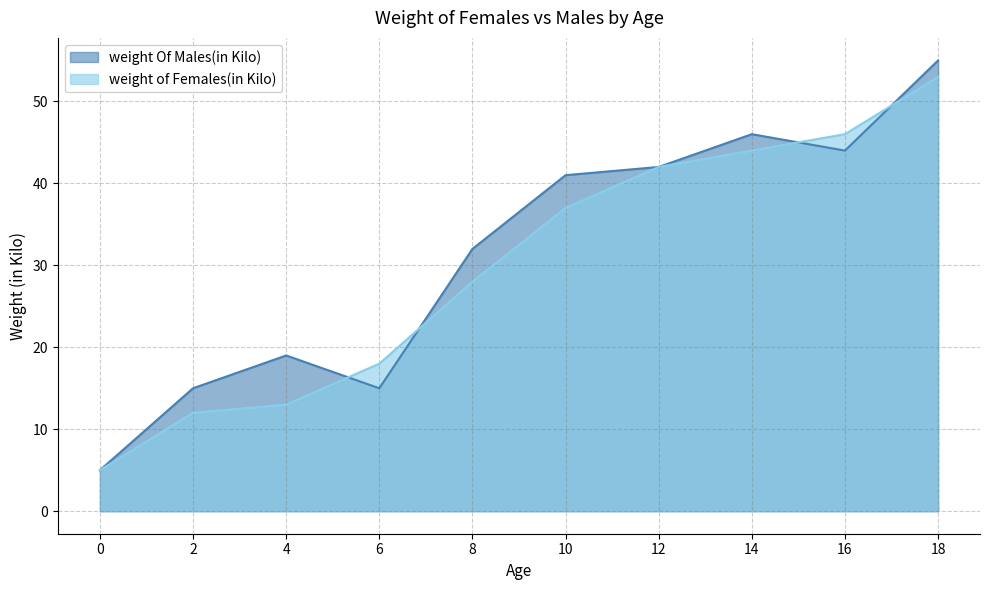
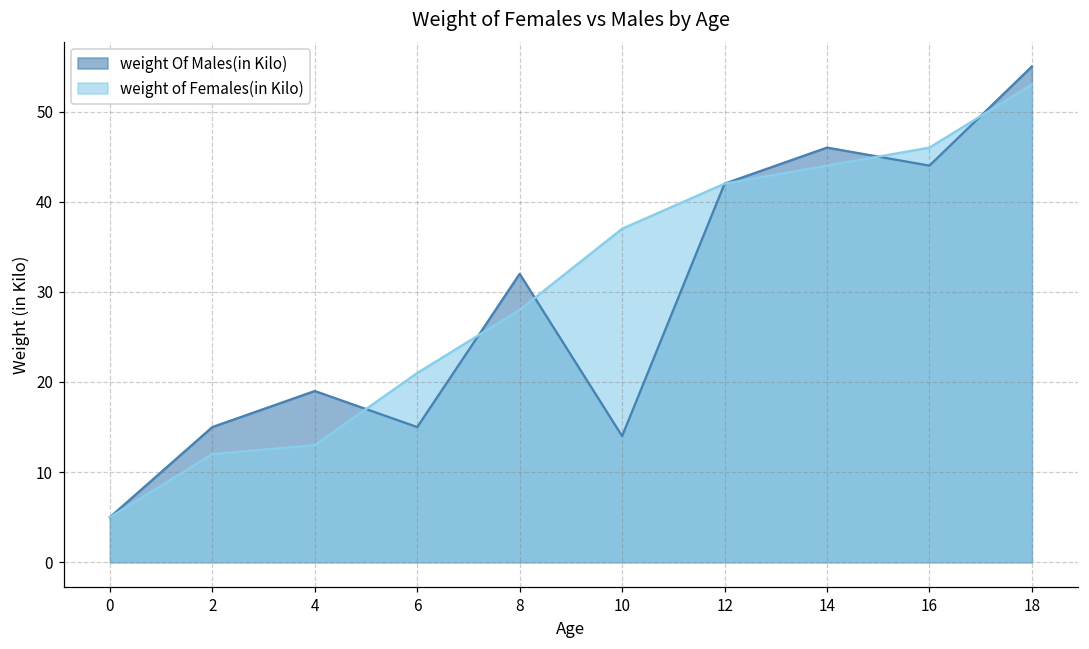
  {
    "weight Of Males(in Kilo)": {
      "2": 15,
      "4": 19,
      "6": 15,
      "8": 32,
-     "10": 41,
+     "10": 14,
      "14": 46,
      "16": 44,
      "18": 55
    },
    "weight of Females(in Kilo)": {
      "2": 12,
      "4": 13,
-     "6": 18,
+     "6": 21,
      "8": 28,
      "10": 37,
      "14": 44,
      "16": 46,
      "18": 53
    }
  }
